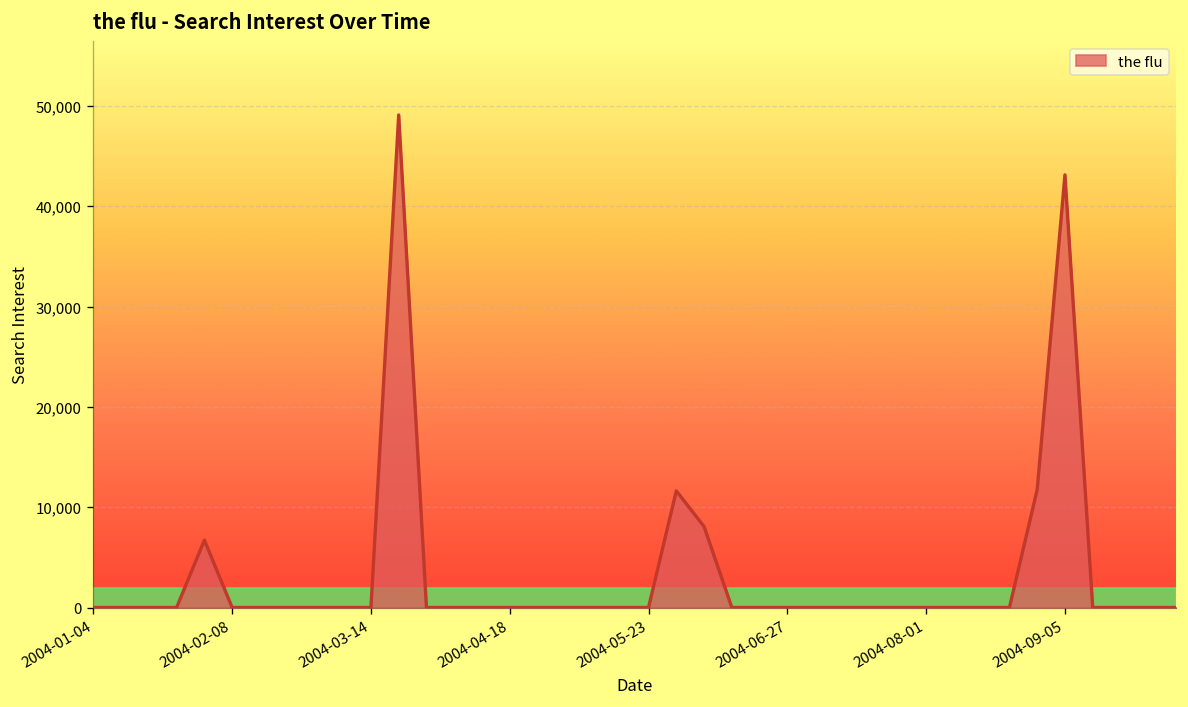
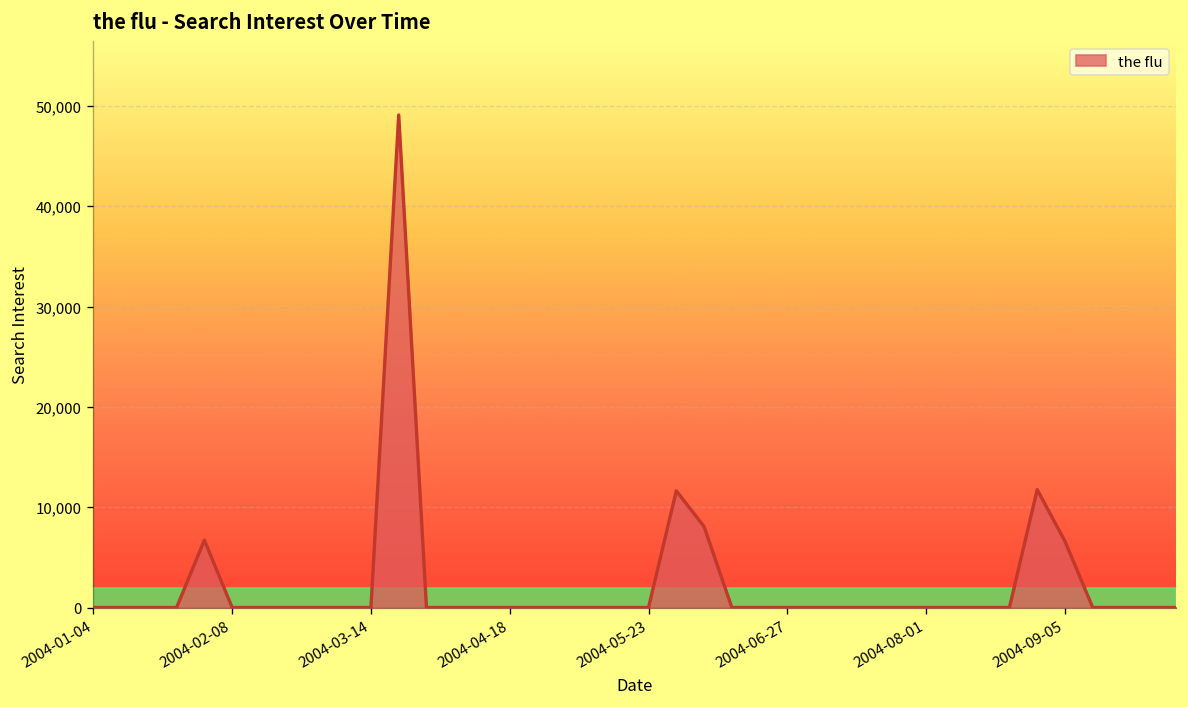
  {
-   "2004-09-05": "43,000"
+   "2004-09-05": "7,000"
  }
